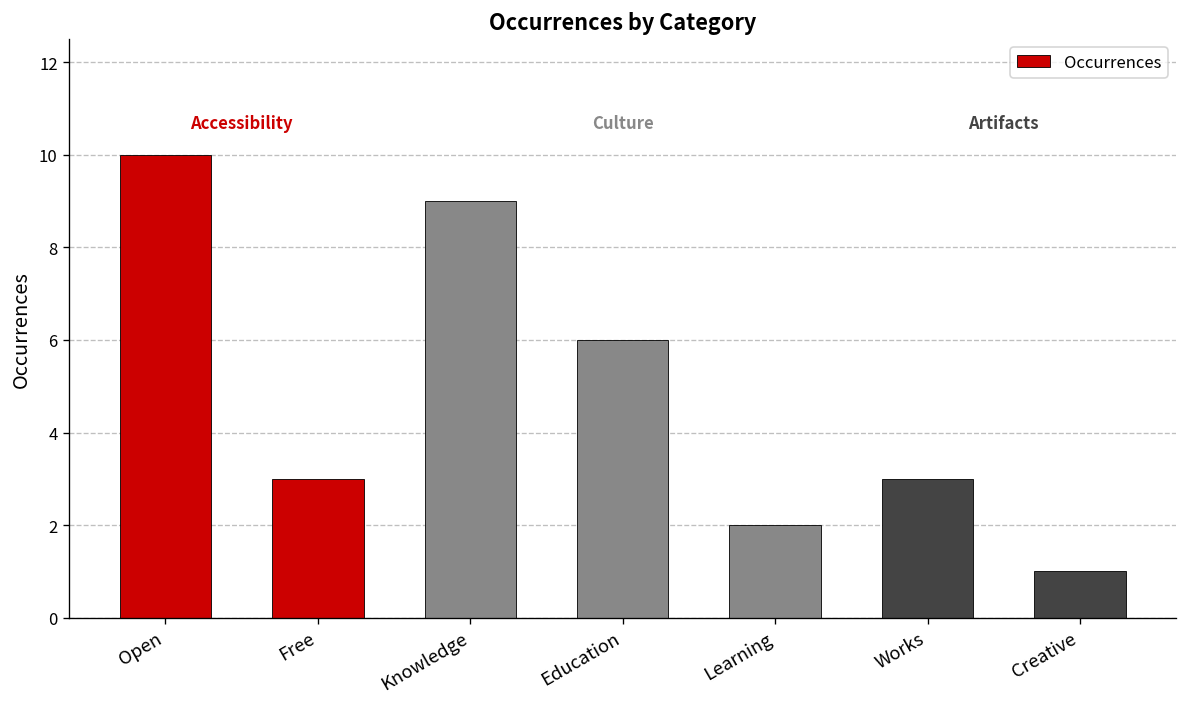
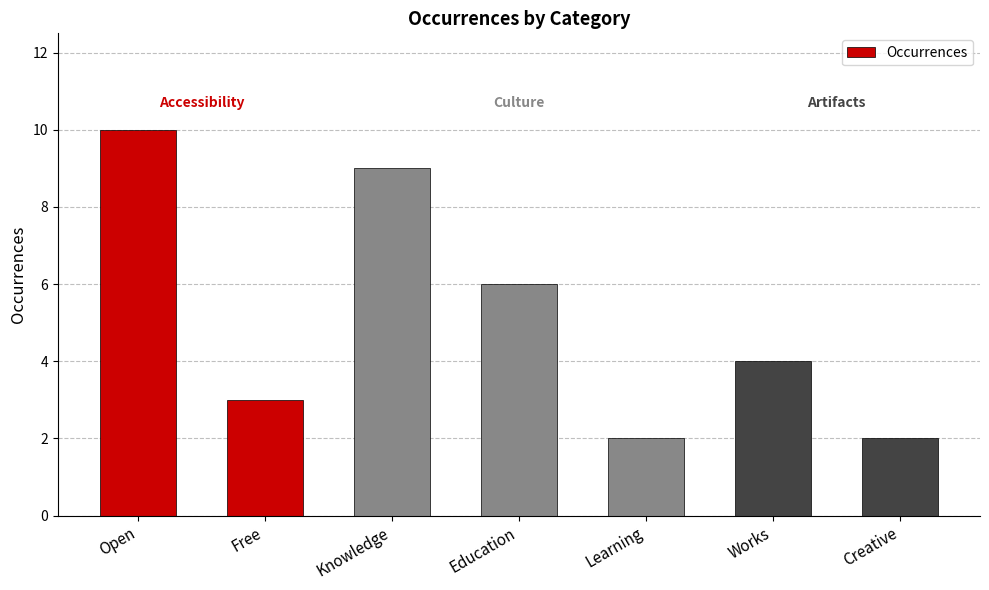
  {
    "Open": 10,
    "Free": 3,
    "Knowledge": 9,
    "Education": 6,
    "Learning": 2,
-   "Works": 3,
-   "Creative": 1
+   "Works": 4,
+   "Creative": 2
  }
